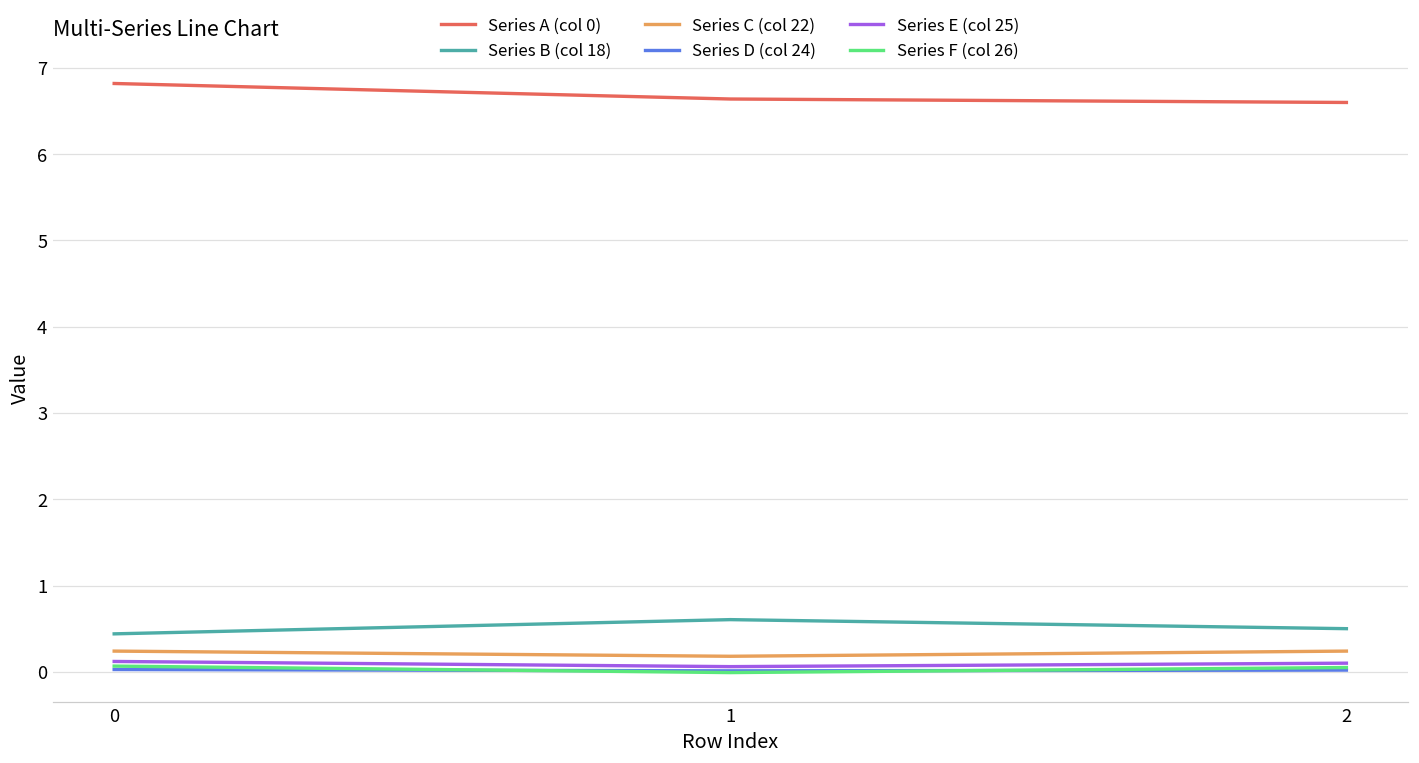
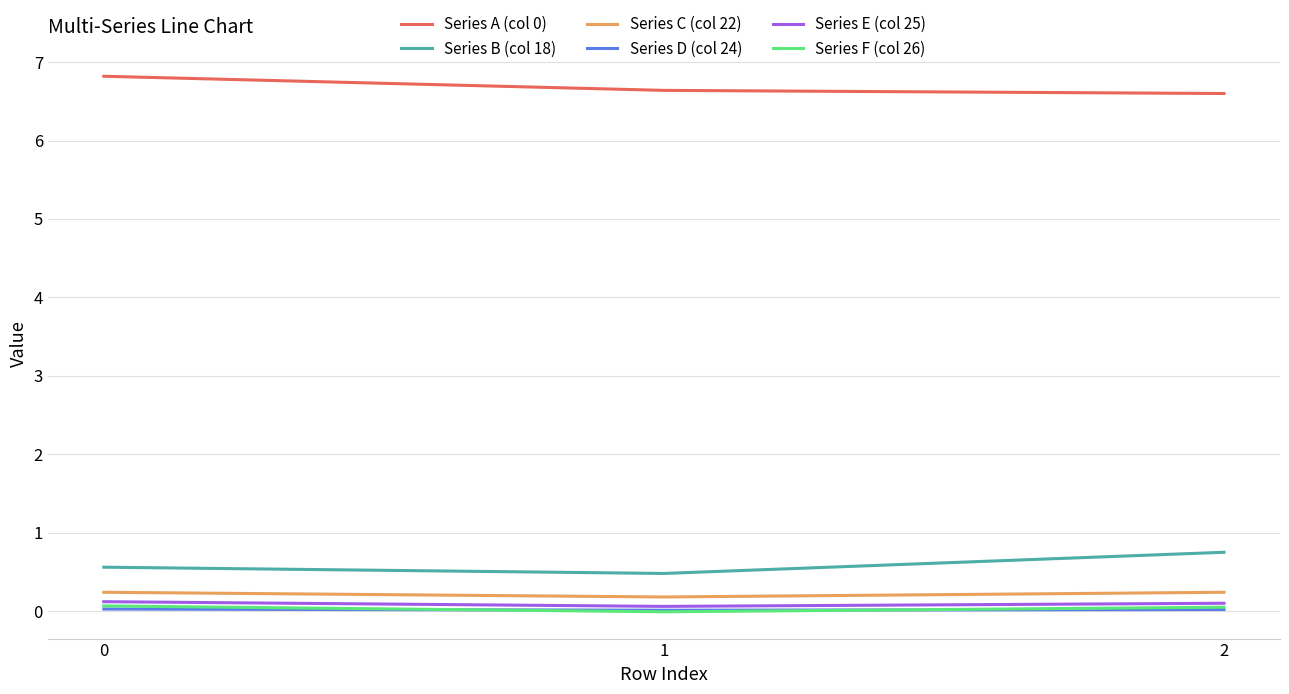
  {
    "Series B (col 18)": {
-     "0": 0.4,
-     "1": 0.6,
-     "2": 0.5
+     "0": 0.6,
+     "1": 0.5,
+     "2": 0.8
    },
    "Series D (col 24)": {
      "0": 0.0
    },
    "Series E (col 25)": {
      "0": 0.1,
      "1": 0.1,
      "2": 0.1
    },
    "Series F (col 26)": {
      "0": 0.1
    }
  }
